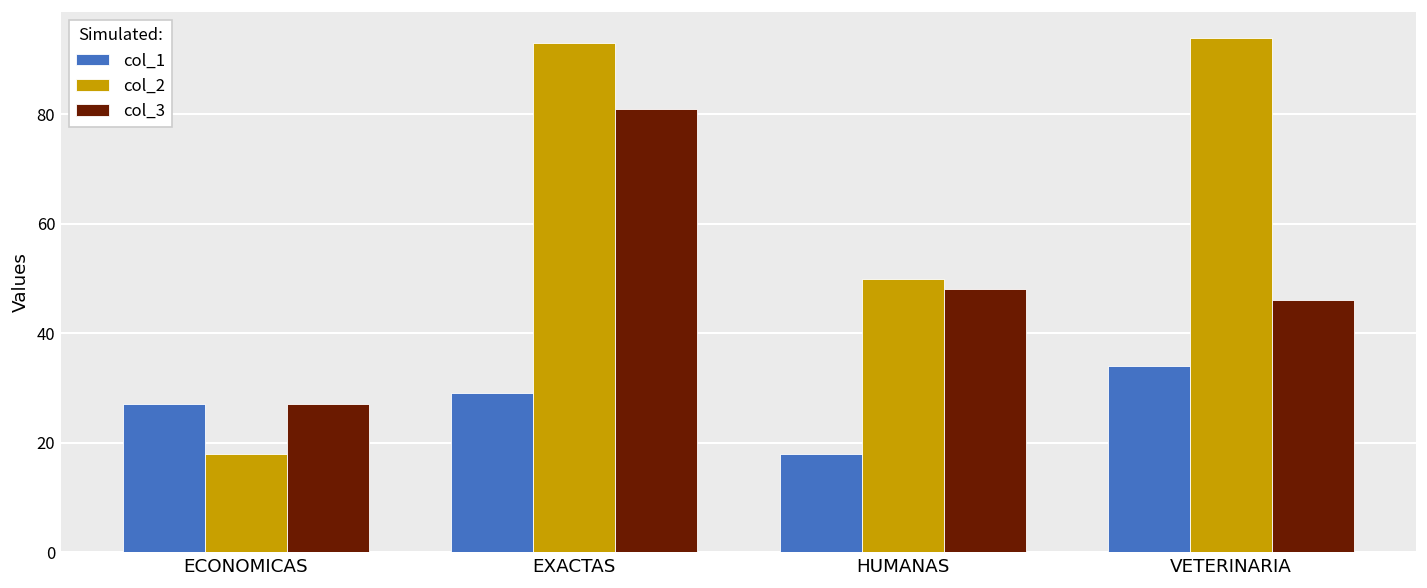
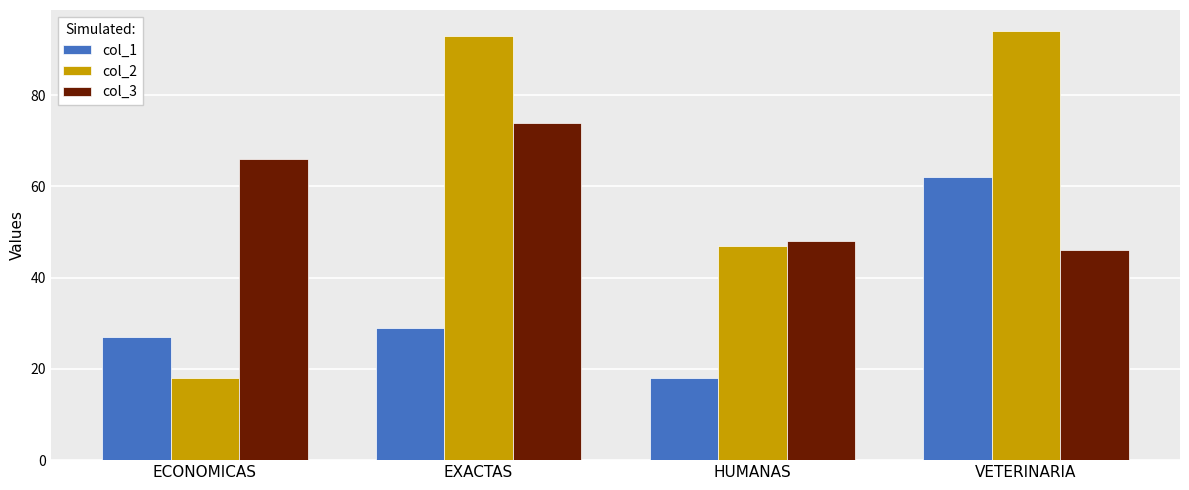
  {
    "col_1": {
      "ECONOMICAS": 27,
      "EXACTAS": 29,
      "HUMANAS": 18,
-     "VETERINARIA": 34
+     "VETERINARIA": 62
    },
    "col_2": {
      "ECONOMICAS": 18,
      "EXACTAS": 93,
-     "HUMANAS": 50,
+     "HUMANAS": 47,
      "VETERINARIA": 94
    },
    "col_3": {
-     "ECONOMICAS": 27,
-     "EXACTAS": 81,
+     "ECONOMICAS": 66,
+     "EXACTAS": 74,
      "HUMANAS": 48,
      "VETERINARIA": 46
    }
  }
